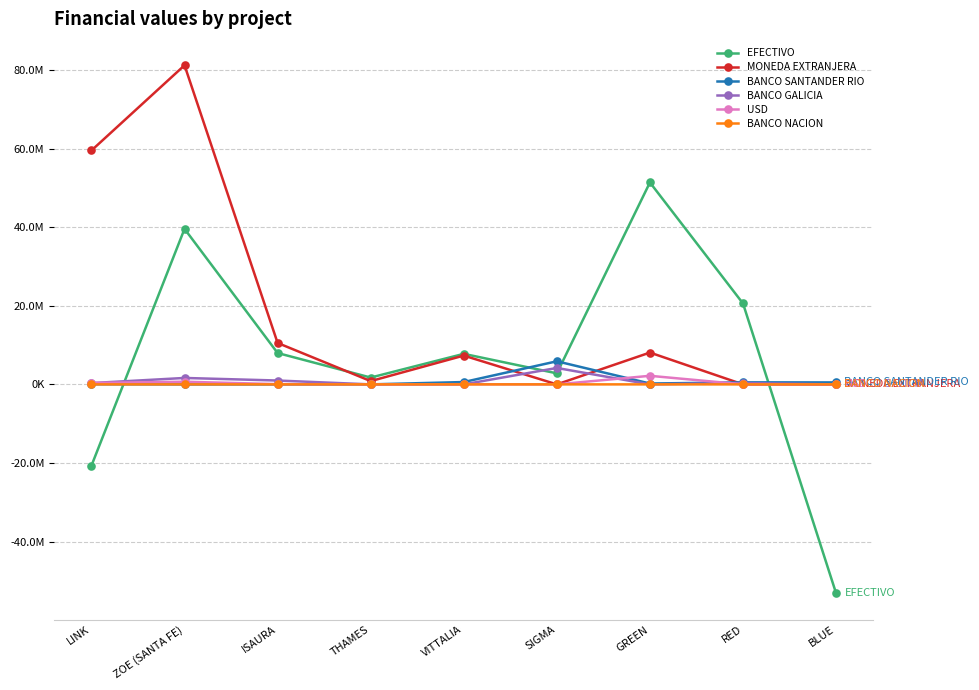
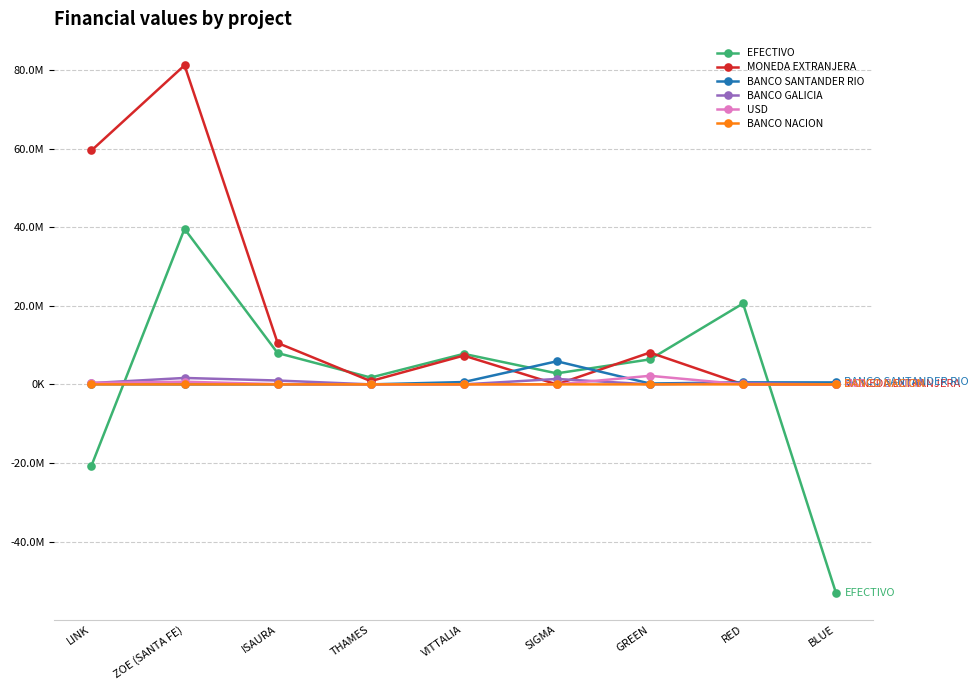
  {
    "EFECTIVO": {
      "LINK": -21000000,
      "ZOE (SANTA FE)": 40000000,
      "ISAURA": 8000000,
      "THAMES": 2000000,
      "SIGMA": 3000000,
-     "GREEN": 51000000,
+     "GREEN": 6000000,
      "RED": 21000000,
      "BLUE": -53000000
    },
    "MONEDA EXTRANJERA": {
      "LINK": 60000000,
      "ZOE (SANTA FE)": 81000000,
      "ISAURA": 11000000,
      "THAMES": 1000000,
      "GREEN": 8000000
    },
    "BANCO SANTANDER RIO": {
      "SIGMA": 6000000
    },
    "BANCO GALICIA": {
      "ZOE (SANTA FE)": 2000000,
      "ISAURA": 1000000,
-     "SIGMA": 4000000
+     "SIGMA": 1000000
    },
    "USD": {
      "ZOE (SANTA FE)": 1000000,
      "GREEN": 2000000
    }
  }
